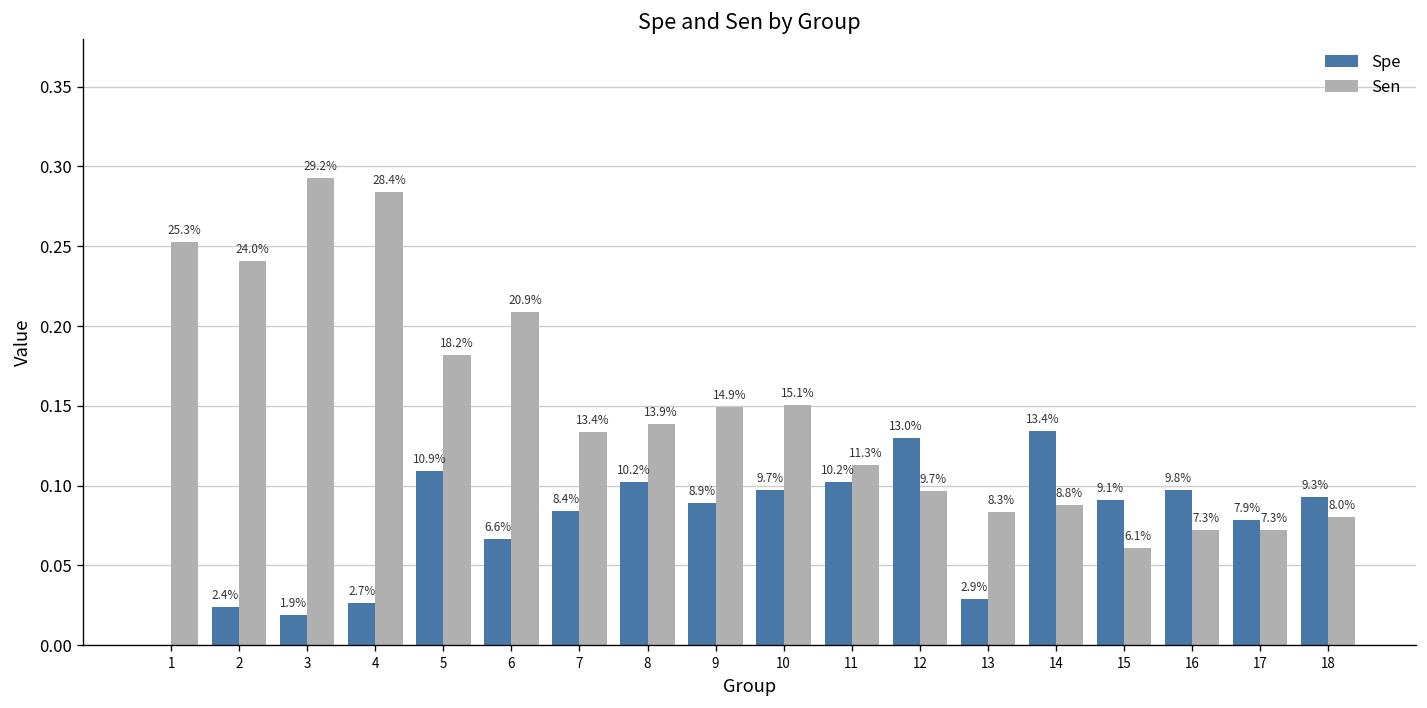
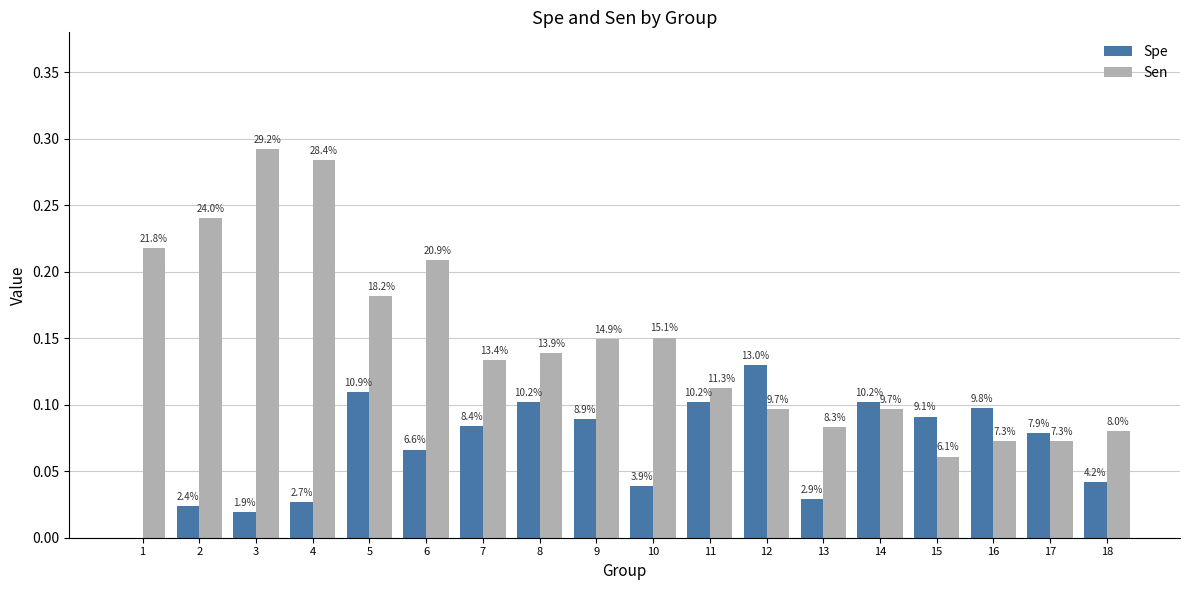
  {
    "Spe": {
      "2": "2.4%",
      "3": "1.9%",
      "4": "2.7%",
      "5": "10.9%",
      "6": "6.6%",
      "7": "8.4%",
      "8": "10.2%",
      "9": "8.9%",
-     "10": "9.7%",
+     "10": "3.9%",
      "11": "10.2%",
      "12": "13.0%",
      "13": "2.9%",
-     "14": "13.4%",
+     "14": "10.2%",
      "15": "9.1%",
      "16": "9.8%",
      "17": "7.9%",
-     "18": "9.3%"
+     "18": "4.2%"
    },
    "Sen": {
-     "1": "25.3%",
+     "1": "21.8%",
      "2": "24.0%",
      "3": "29.2%",
      "4": "28.4%",
      "5": "18.2%",
      "6": "20.9%",
      "7": "13.4%",
      "8": "13.9%",
      "9": "14.9%",
      "10": "15.1%",
      "11": "11.3%",
      "12": "9.7%",
      "13": "8.3%",
-     "14": "8.8%",
+     "14": "9.7%",
      "15": "6.1%",
      "16": "7.3%",
      "17": "7.3%",
      "18": "8.0%"
    }
  }
